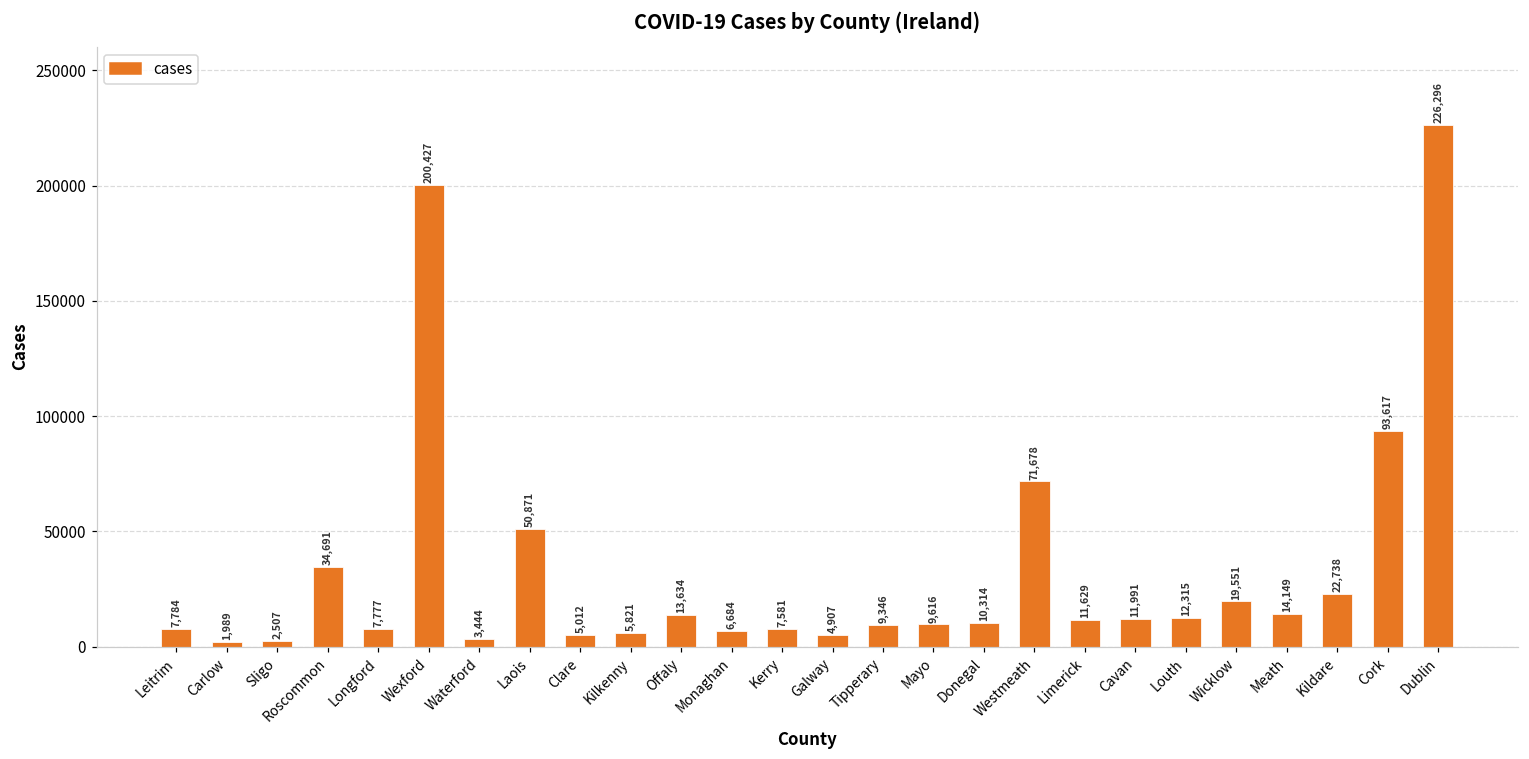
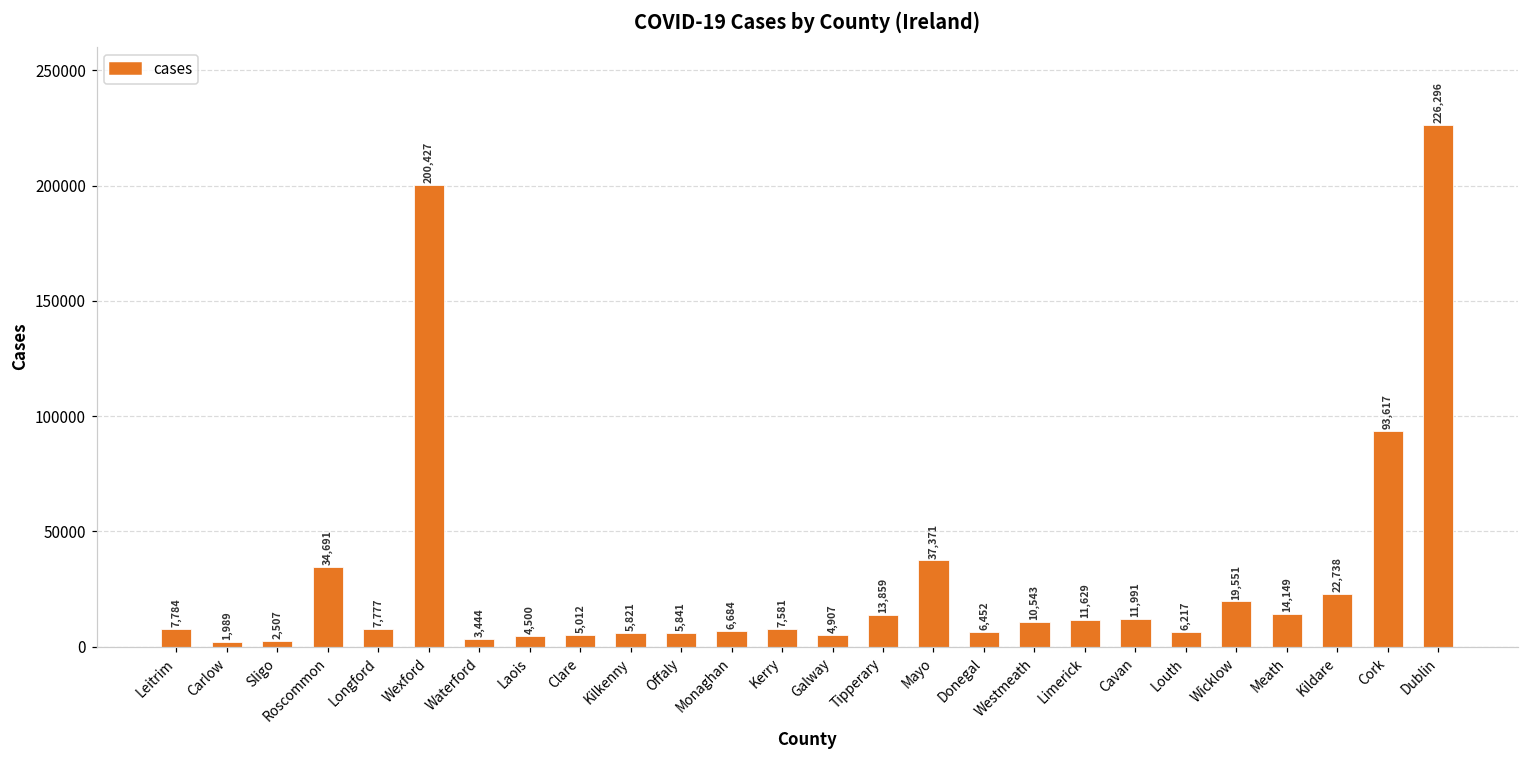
  {
    "Leitrim": "7,784",
    "Carlow": "1,989",
    "Sligo": "2,507",
    "Roscommon": "34,691",
    "Longford": "7,777",
    "Wexford": "200,427",
    "Waterford": "3,444",
-   "Laois": "50,871",
+   "Laois": "4,500",
    "Clare": "5,012",
    "Kilkenny": "5,821",
-   "Offaly": "13,634",
+   "Offaly": "5,841",
    "Monaghan": "6,684",
    "Kerry": "7,581",
    "Galway": "4,907",
-   "Tipperary": "9,346",
-   "Mayo": "9,616",
-   "Donegal": "10,314",
-   "Westmeath": "71,678",
+   "Tipperary": "13,859",
+   "Mayo": "37,371",
+   "Donegal": "6,452",
+   "Westmeath": "10,543",
    "Limerick": "11,629",
    "Cavan": "11,991",
-   "Louth": "12,315",
+   "Louth": "6,217",
    "Wicklow": "19,551",
    "Meath": "14,149",
    "Kildare": "22,738",
    "Cork": "93,617",
    "Dublin": "226,296"
  }
